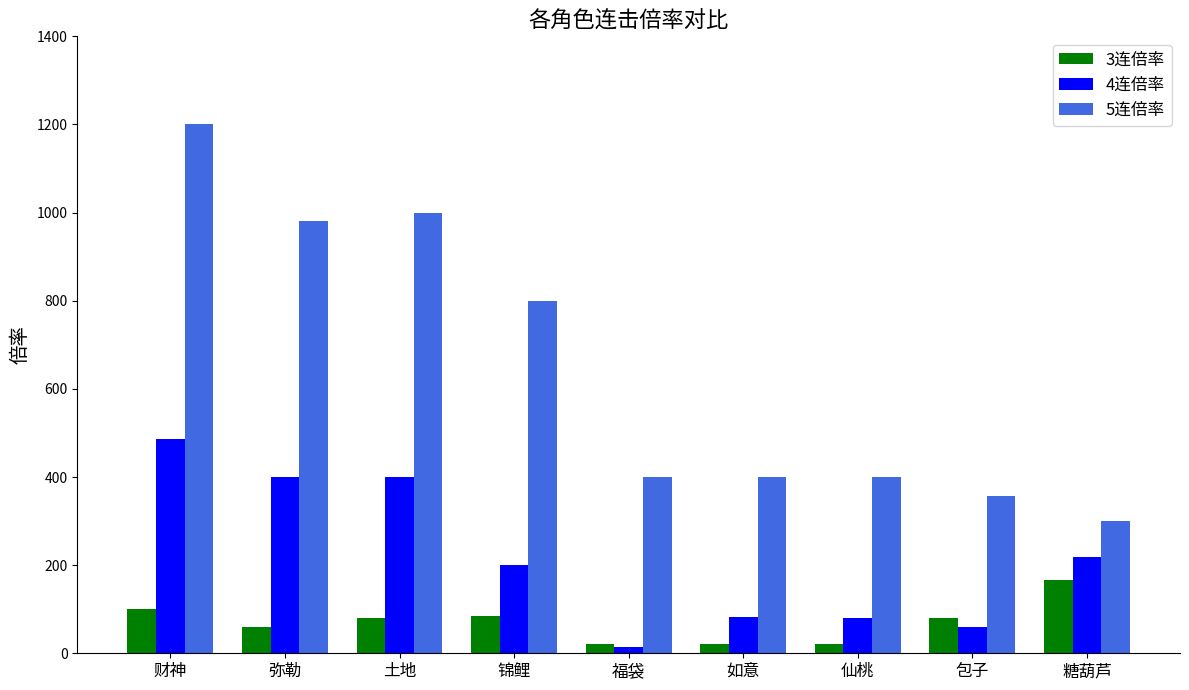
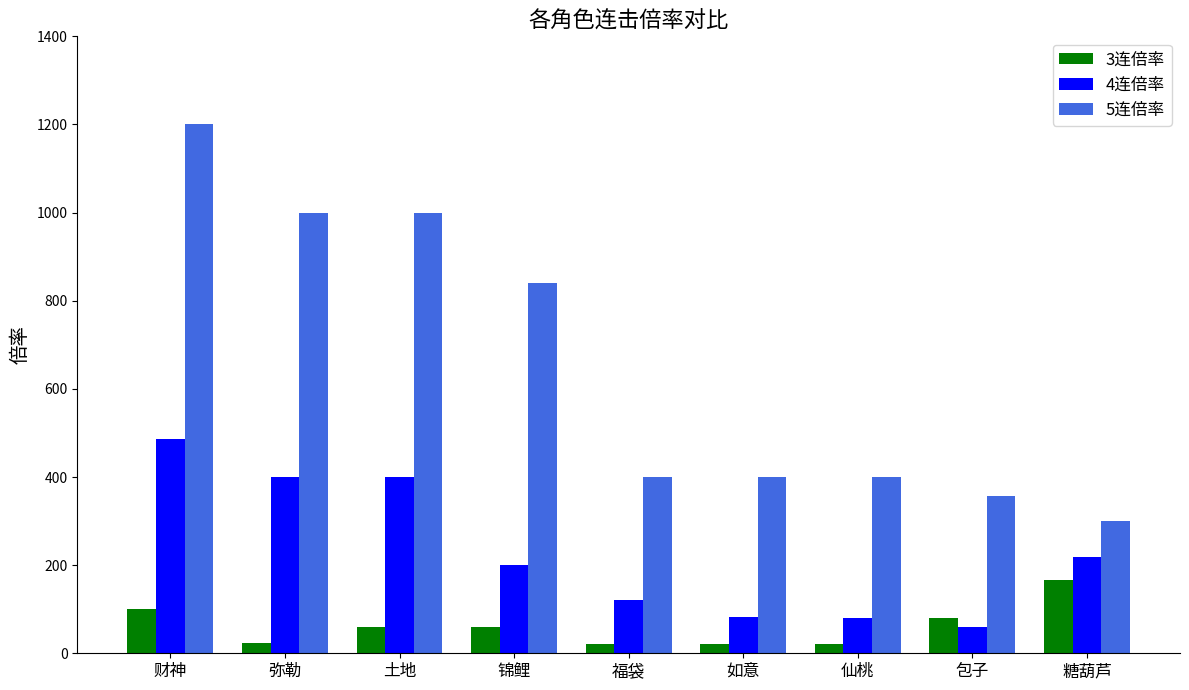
  {
    "3连倍率": {
      "财神": 100,
-     "弥勒": 60,
-     "土地": 80,
-     "锦鲤": 90,
+     "弥勒": 20,
+     "土地": 60,
+     "锦鲤": 60,
      "福袋": 20,
      "如意": 20,
      "仙桃": 20,
      "包子": 80,
      "糖葫芦": 170
    },
    "4连倍率": {
      "财神": 490,
      "弥勒": 400,
      "土地": 400,
      "锦鲤": 200,
-     "福袋": 20,
+     "福袋": 120,
      "如意": 80,
      "仙桃": 80,
      "包子": 60,
      "糖葫芦": 220
    },
    "5连倍率": {
      "财神": 1200,
-     "弥勒": 980,
+     "弥勒": 1000,
      "土地": 1000,
-     "锦鲤": 800,
+     "锦鲤": 840,
      "福袋": 400,
      "如意": 400,
      "仙桃": 400,
      "包子": 360,
      "糖葫芦": 300
    }
  }
